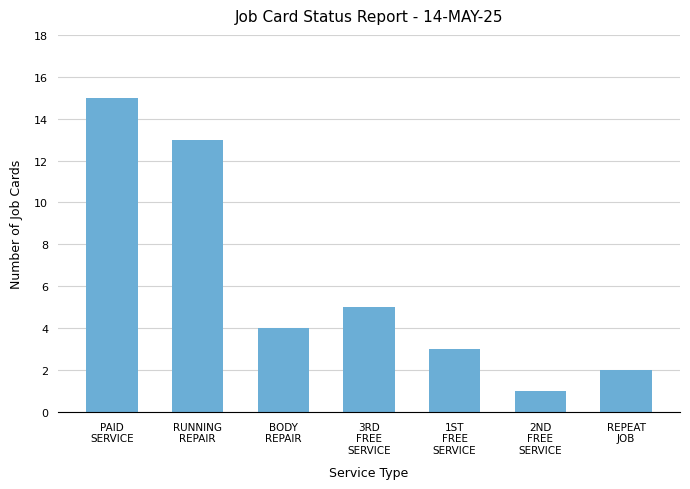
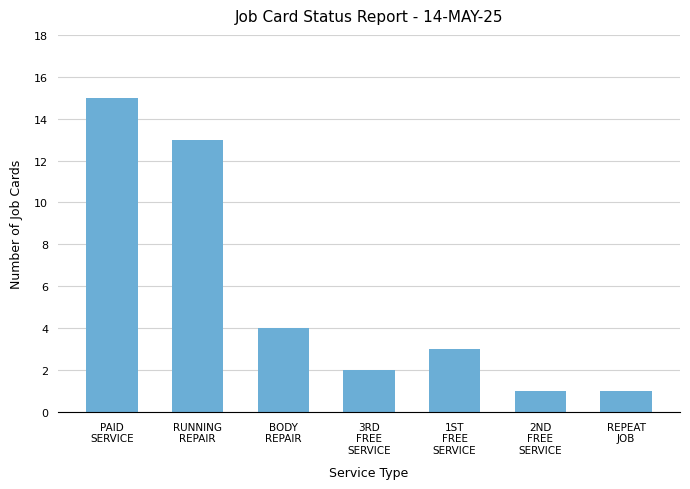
  {
    "PAID SERVICE": 15,
    "RUNNING REPAIR": 13,
    "BODY REPAIR": 4,
-   "3RD FREE SERVICE": 5,
+   "3RD FREE SERVICE": 2,
    "1ST FREE SERVICE": 3,
    "2ND FREE SERVICE": 1,
-   "REPEAT JOB": 2
+   "REPEAT JOB": 1
  }
